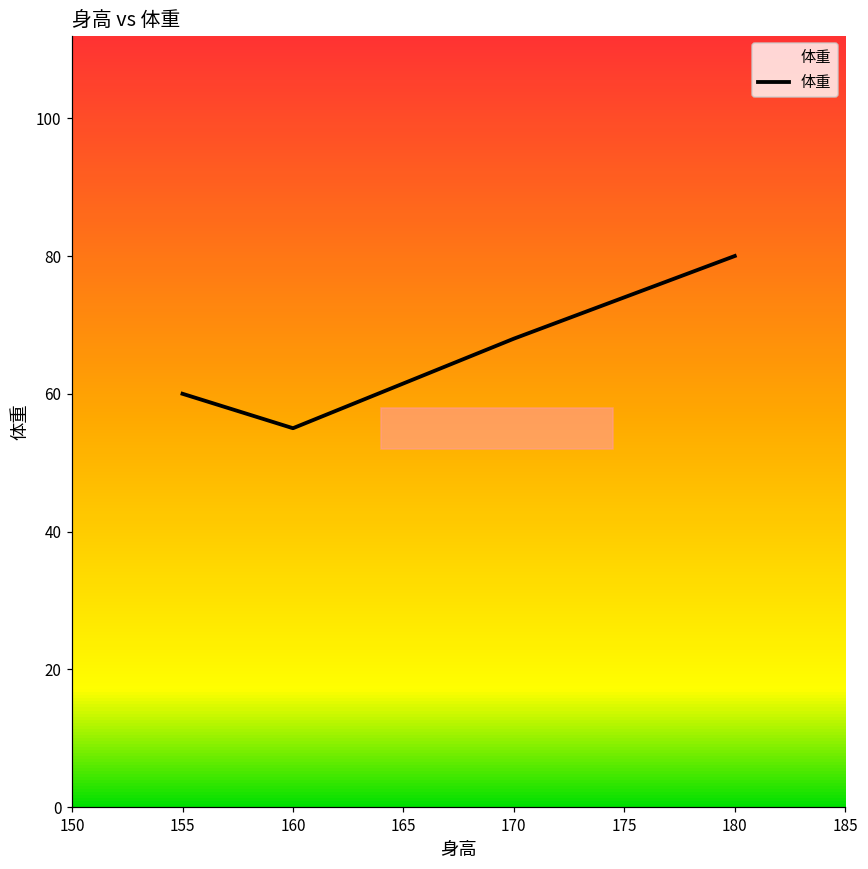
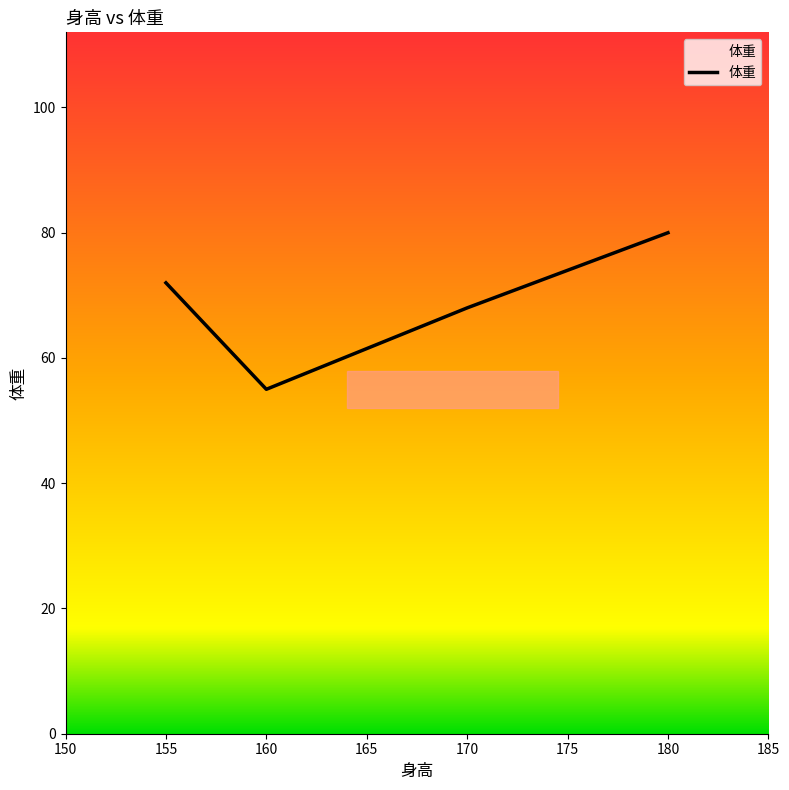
  {
-   "155": 60,
+   "155": 72,
    "160": 55,
    "170": 68,
    "180": 80
  }
